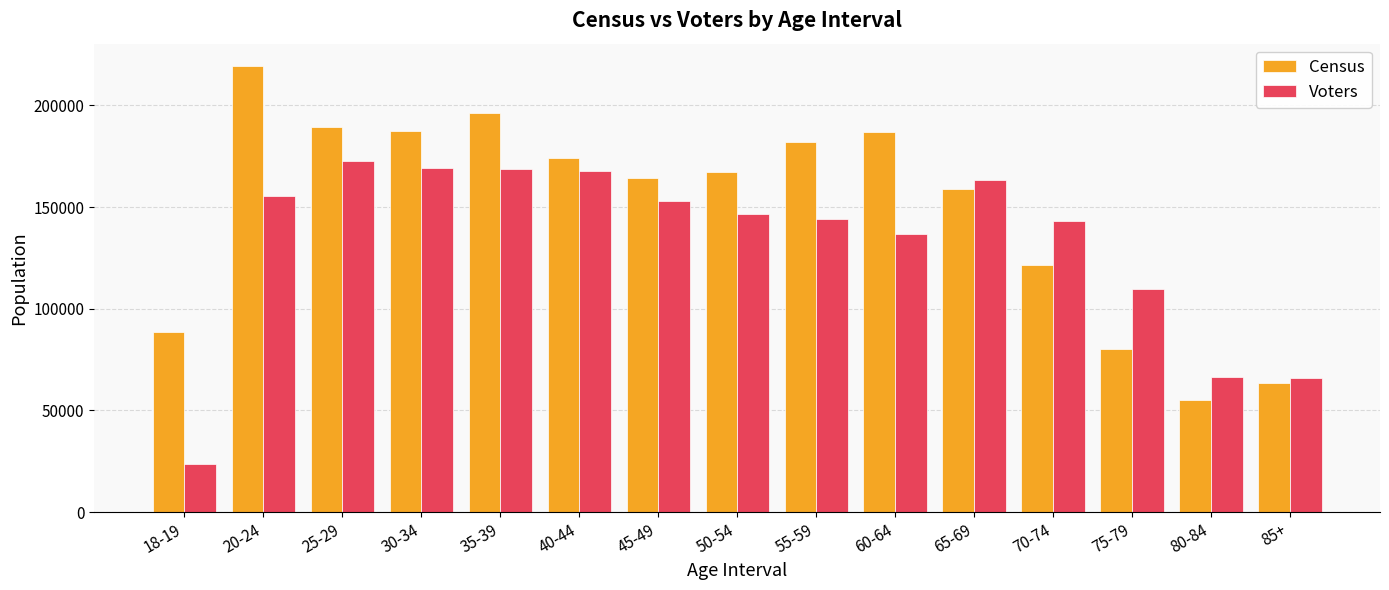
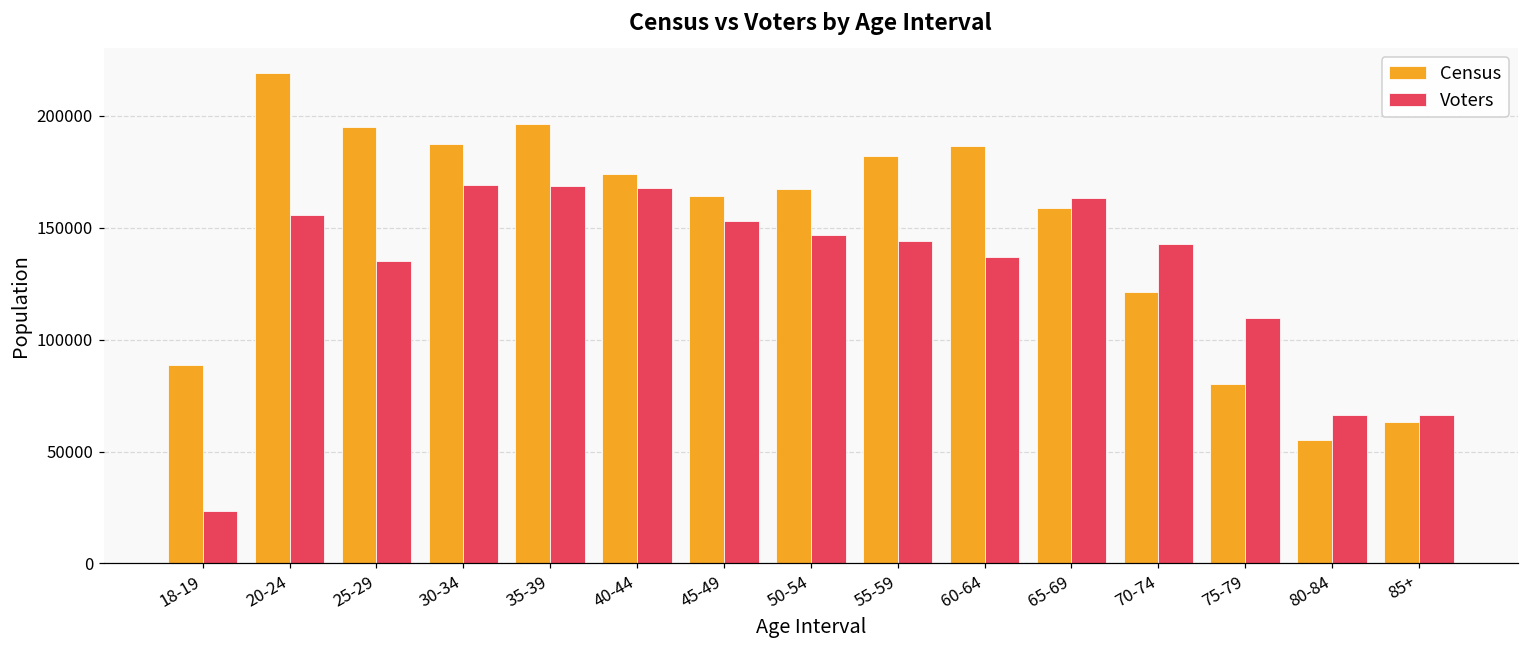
  {
    "Census": {
      "18-19": 89000,
      "20-24": 219000,
-     "25-29": 189000,
+     "25-29": 195000,
      "30-34": 188000,
      "35-39": 196000,
      "40-44": 174000,
      "45-49": 164000,
      "50-54": 167000,
      "55-59": 182000,
      "60-64": 187000,
      "65-69": 159000,
      "70-74": 122000,
      "75-79": 80000,
      "80-84": 55000,
      "85+": 63000
    },
    "Voters": {
      "18-19": 24000,
      "20-24": 156000,
-     "25-29": 173000,
+     "25-29": 135000,
      "30-34": 169000,
      "35-39": 169000,
      "40-44": 168000,
      "45-49": 153000,
      "50-54": 147000,
      "55-59": 144000,
      "60-64": 137000,
      "65-69": 163000,
      "70-74": 143000,
      "75-79": 110000,
      "80-84": 66000,
      "85+": 66000
    }
  }
